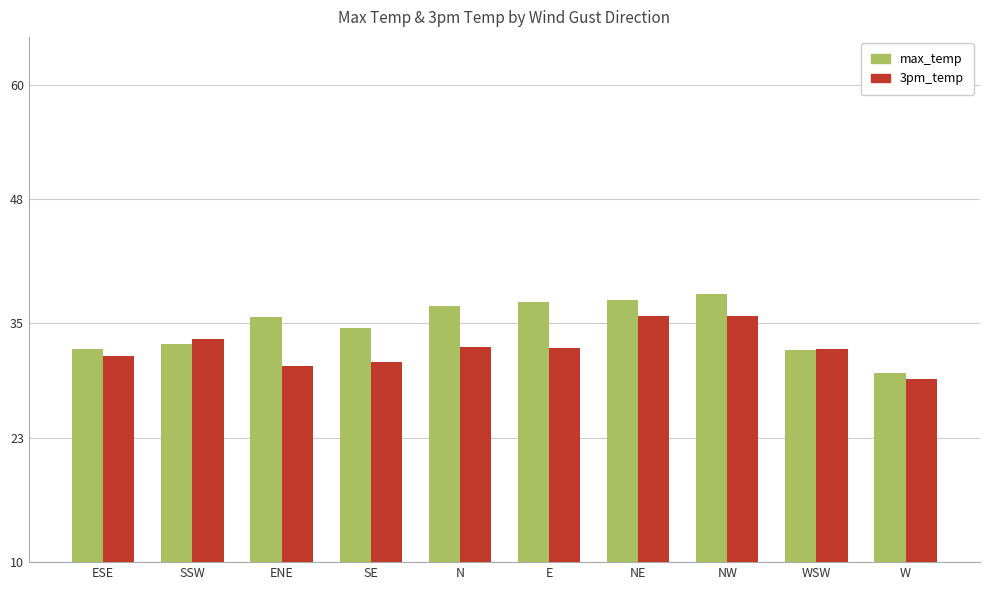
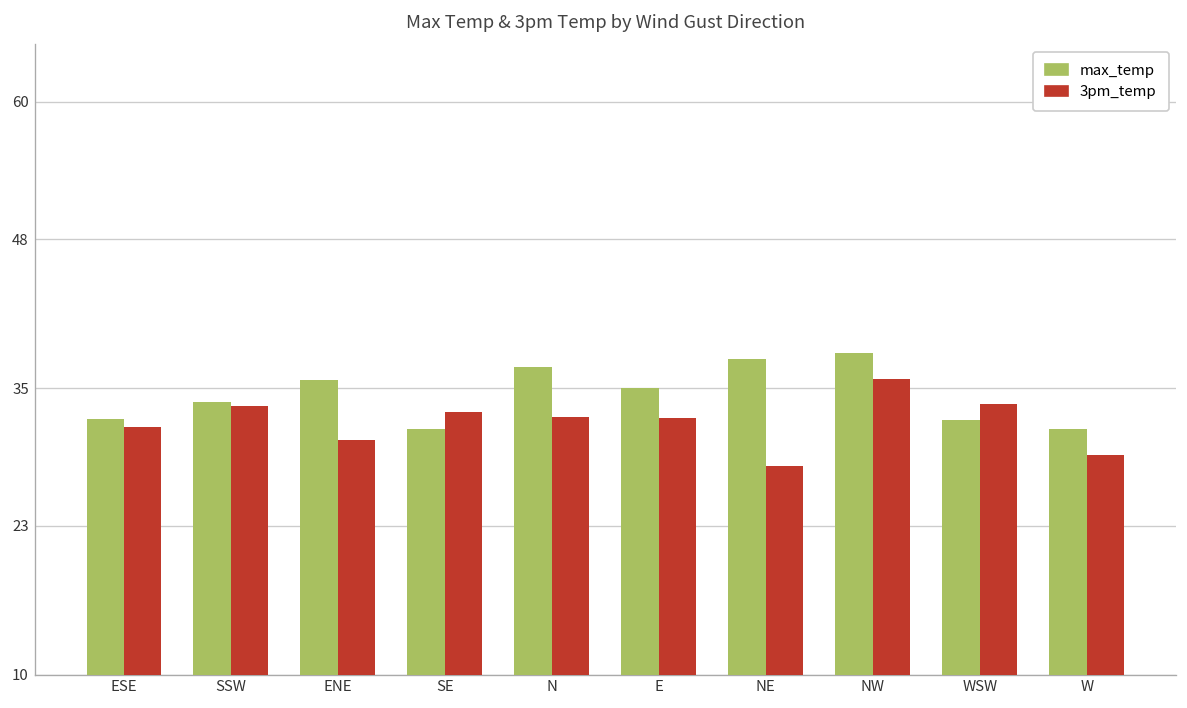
  {
    "max_temp": {
      "ESE": 32,
-     "SSW": 33,
+     "SSW": 34,
      "ENE": 36,
-     "SE": 35,
+     "SE": 31,
      "N": 37,
-     "E": 37,
+     "E": 35,
      "NE": 38,
      "NW": 38,
      "WSW": 32,
-     "W": 30
+     "W": 31
    },
    "3pm_temp": {
      "ESE": 32,
      "SSW": 33,
      "ENE": 31,
-     "SE": 31,
+     "SE": 33,
      "N": 33,
      "E": 32,
-     "NE": 36,
+     "NE": 28,
      "NW": 36,
-     "WSW": 32,
+     "WSW": 34,
      "W": 29
    }
  }
